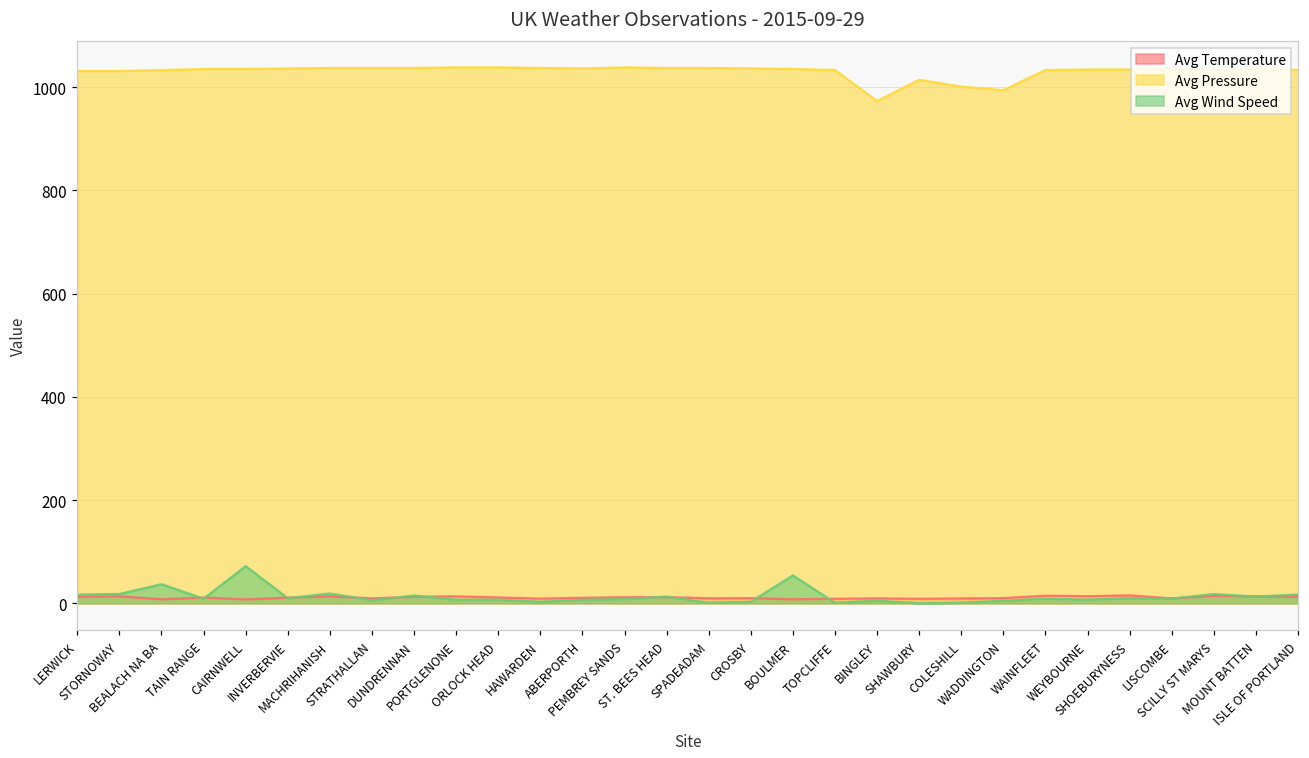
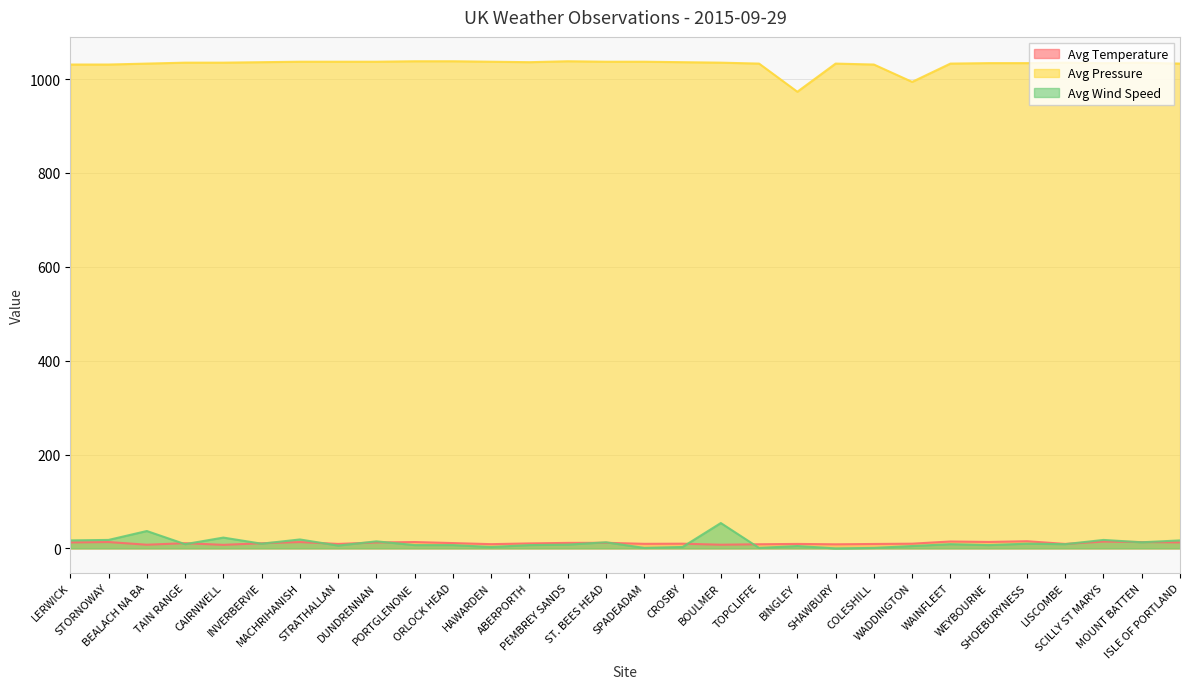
  {
    "Avg Temperature": {
      "BEALACH NA BA": 10,
      "CAIRNWELL": 10,
      "PORTGLENONE": 10,
      "HAWARDEN": 10,
      "SPADEADAM": 10,
      "CROSBY": 10,
      "BOULMER": 10,
      "TOPCLIFFE": 10,
      "SHAWBURY": 10,
      "COLESHILL": 10,
      "WAINFLEET": 10,
      "WEYBOURNE": 10
    },
    "Avg Pressure": {
      "LERWICK": 1030,
      "STORNOWAY": 1030,
      "BEALACH NA BA": 1030,
      "TAIN RANGE": 1040,
      "CAIRNWELL": 1040,
      "INVERBERVIE": 1040,
      "MACHRIHANISH": 1040,
      "STRATHALLAN": 1040,
      "DUNDRENNAN": 1040,
      "PORTGLENONE": 1040,
      "ORLOCK HEAD": 1040,
      "HAWARDEN": 1040,
      "ABERPORTH": 1040,
      "PEMBREY SANDS": 1040,
      "ST. BEES HEAD": 1040,
      "SPADEADAM": 1040,
      "CROSBY": 1040,
      "BOULMER": 1040,
      "TOPCLIFFE": 1030,
      "BINGLEY": 970,
-     "SHAWBURY": 1010,
-     "COLESHILL": 1000,
+     "SHAWBURY": 1030,
+     "COLESHILL": 1030,
      "WADDINGTON": 990,
      "WAINFLEET": 1030,
      "WEYBOURNE": 1030,
      "SHOEBURYNESS": 1030,
      "ISLE OF PORTLAND": 1030
    },
    "Avg Wind Speed": {
      "BEALACH NA BA": 40,
-     "CAIRNWELL": 70,
+     "CAIRNWELL": 20,
      "PORTGLENONE": 10,
      "HAWARDEN": 0,
      "SPADEADAM": 0,
      "CROSBY": 0,
      "BOULMER": 50,
      "TOPCLIFFE": 0,
      "SHAWBURY": 0,
      "COLESHILL": 0,
      "WAINFLEET": 10,
      "WEYBOURNE": 10
    }
  }
